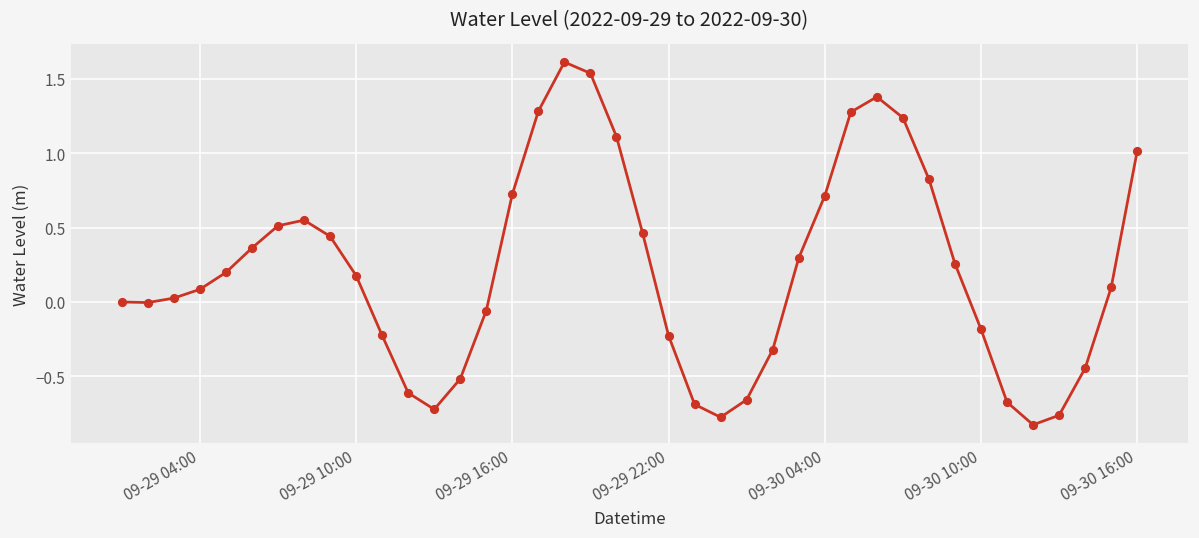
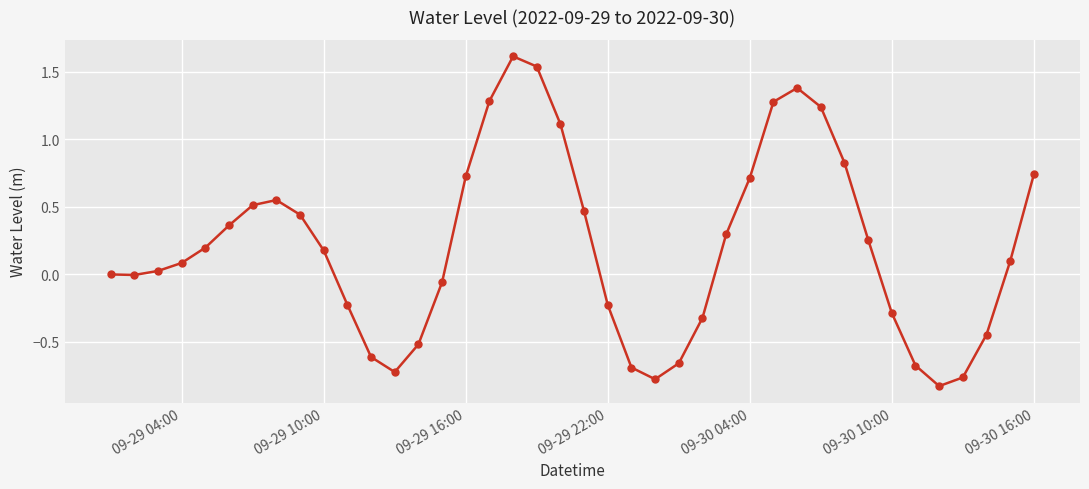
  {
    "09-29 04:00": 0.08,
    "09-29 10:00": 0.18,
    "09-29 16:00": 0.72,
    "09-29 22:00": -0.23,
    "09-30 04:00": 0.71,
-   "09-30 10:00": -0.18,
-   "09-30 16:00": 1.02
+   "09-30 10:00": -0.29,
+   "09-30 16:00": 0.74
  }
